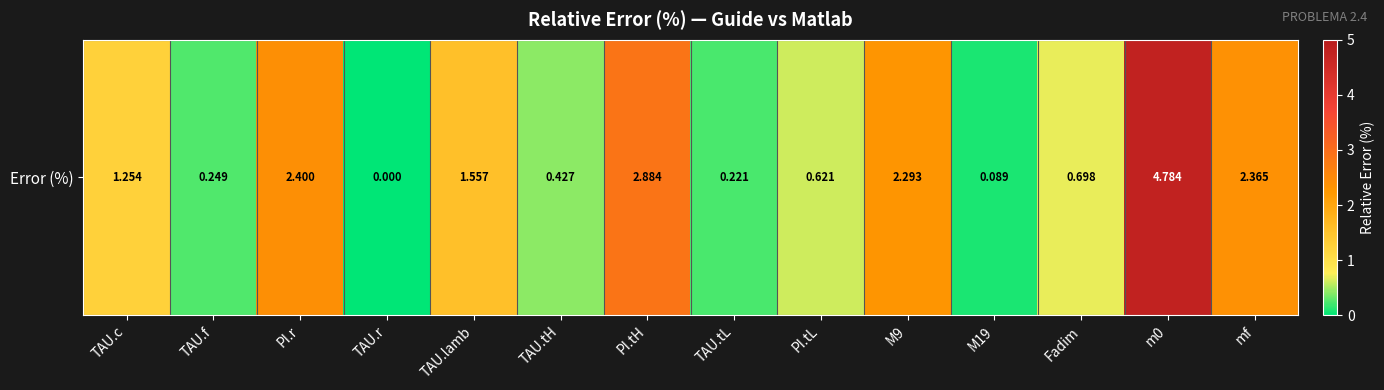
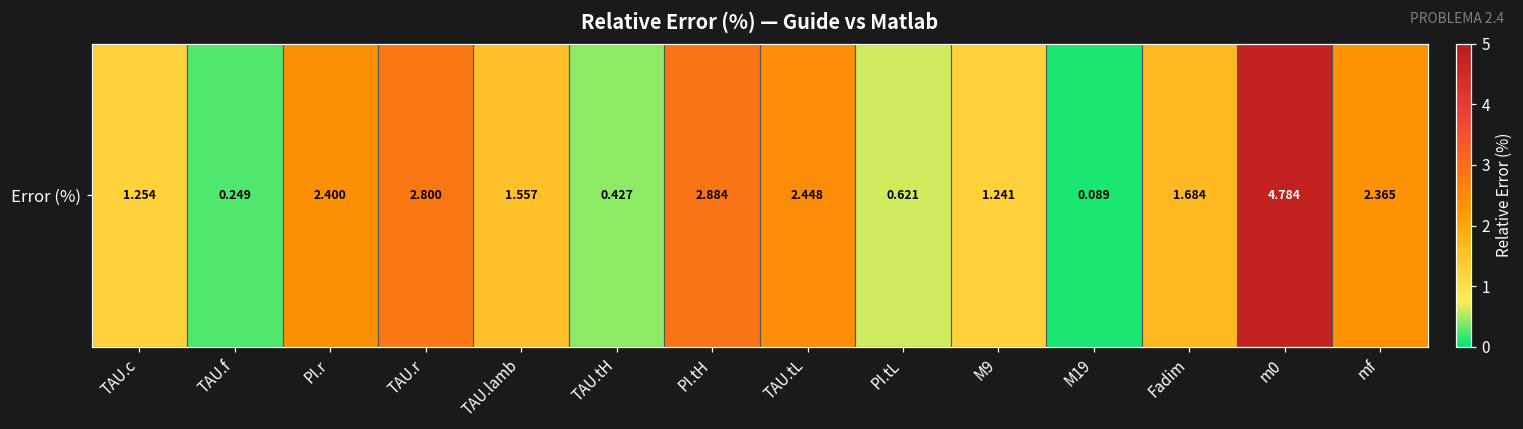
  {
    "Error (%)": {
      "TAU.c": 1.254,
      "TAU.f": 0.249,
      "PI.r": 2.400,
-     "TAU.r": 0.000,
+     "TAU.r": 2.800,
      "TAU.lamb": 1.557,
      "TAU.tH": 0.427,
      "PI.tH": 2.884,
-     "TAU.tL": 0.221,
+     "TAU.tL": 2.448,
      "PI.tL": 0.621,
-     "M9": 2.293,
+     "M9": 1.241,
      "M19": 0.089,
-     "Fadim": 0.698,
+     "Fadim": 1.684,
      "m0": 4.784,
      "mf": 2.365
    }
  }
